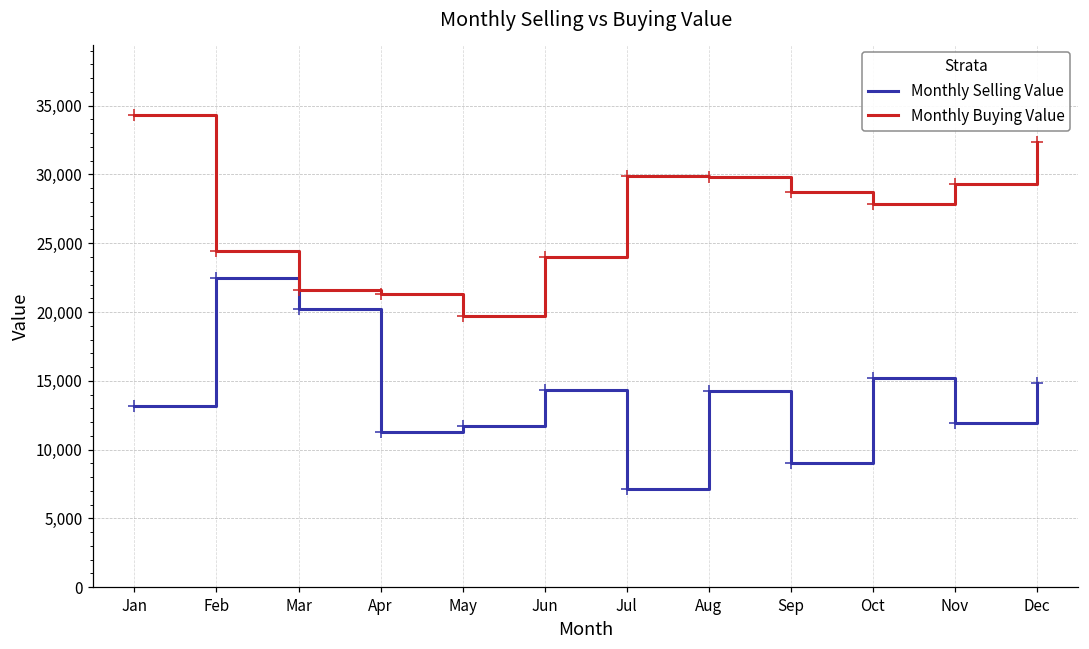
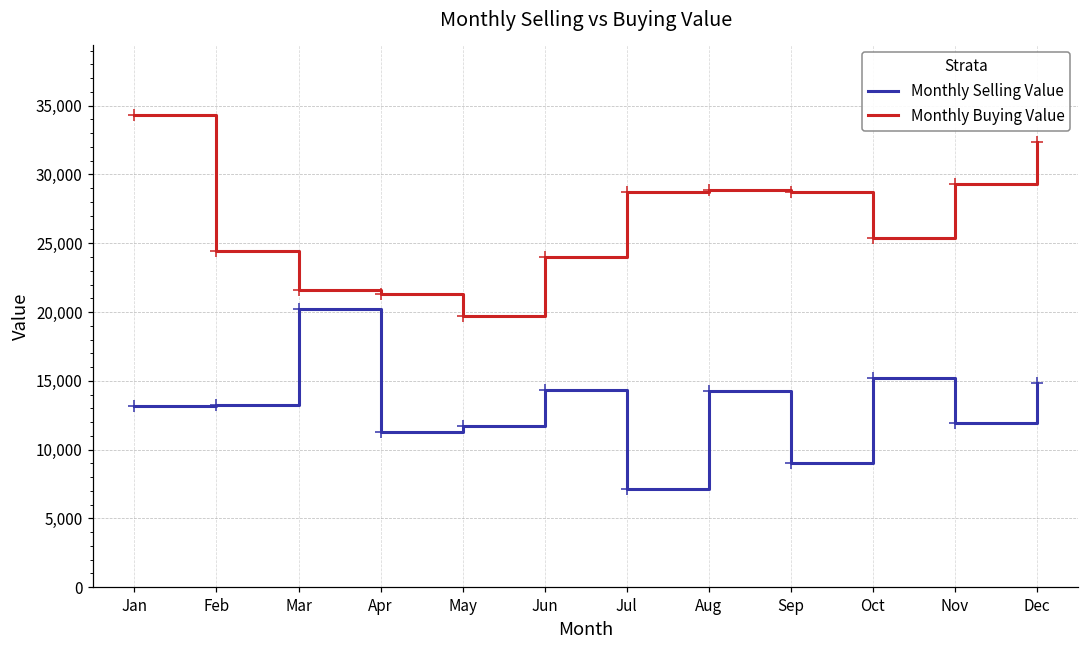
  {
    "Monthly Selling Value": {
      "Jan": "13,200",
-     "Feb": "22,500",
+     "Feb": "13,200",
      "Mar": "20,200",
      "Apr": "11,300",
      "May": "11,700",
      "Jun": "14,400",
      "Jul": "7,100",
      "Aug": "14,300",
      "Sep": "9,000",
      "Oct": "15,200",
      "Nov": "11,900",
      "Dec": "14,800"
    },
    "Monthly Buying Value": {
      "Jan": "34,300",
      "Feb": "24,500",
      "Mar": "21,600",
      "Apr": "21,300",
      "May": "19,700",
      "Jun": "24,000",
-     "Jul": "29,900",
-     "Aug": "29,800",
+     "Jul": "28,700",
+     "Aug": "28,900",
      "Sep": "28,800",
-     "Oct": "27,800",
+     "Oct": "25,300",
      "Nov": "29,300",
      "Dec": "32,300"
    }
  }
